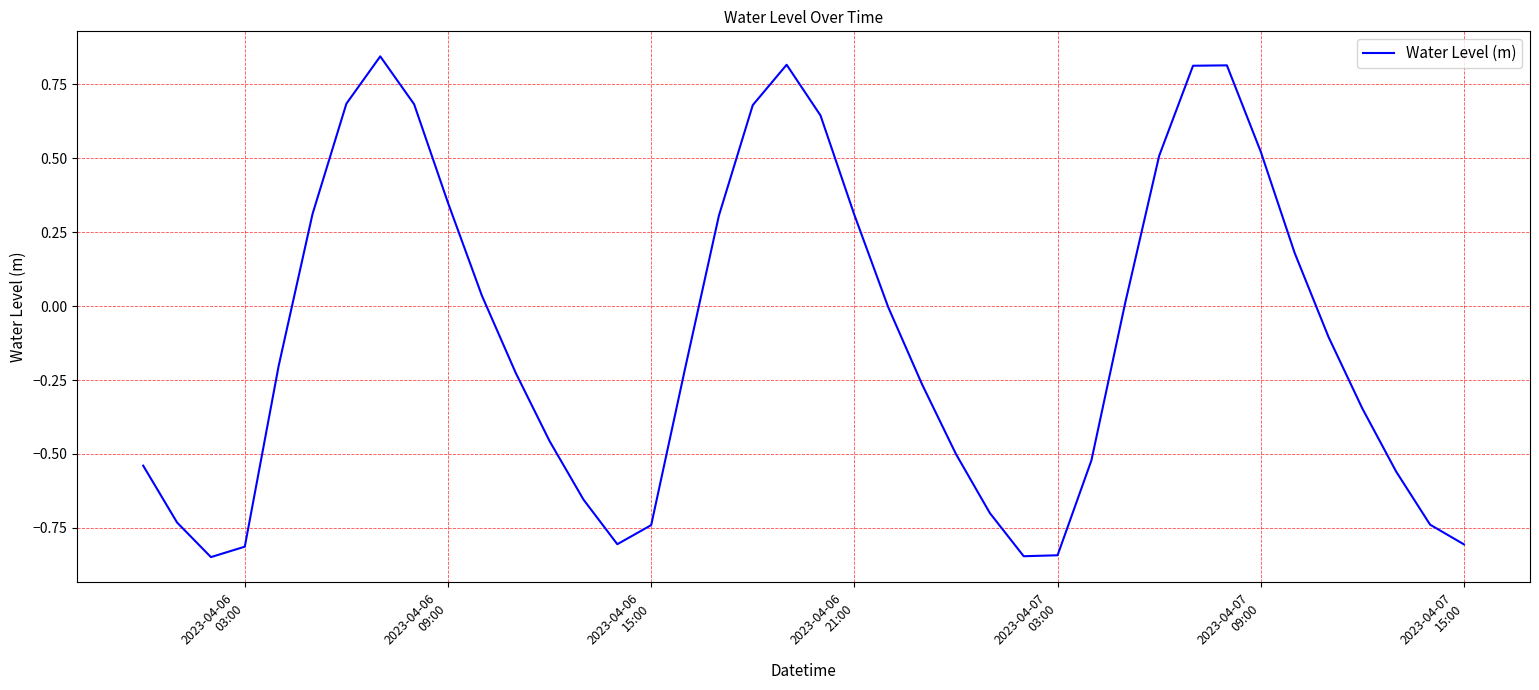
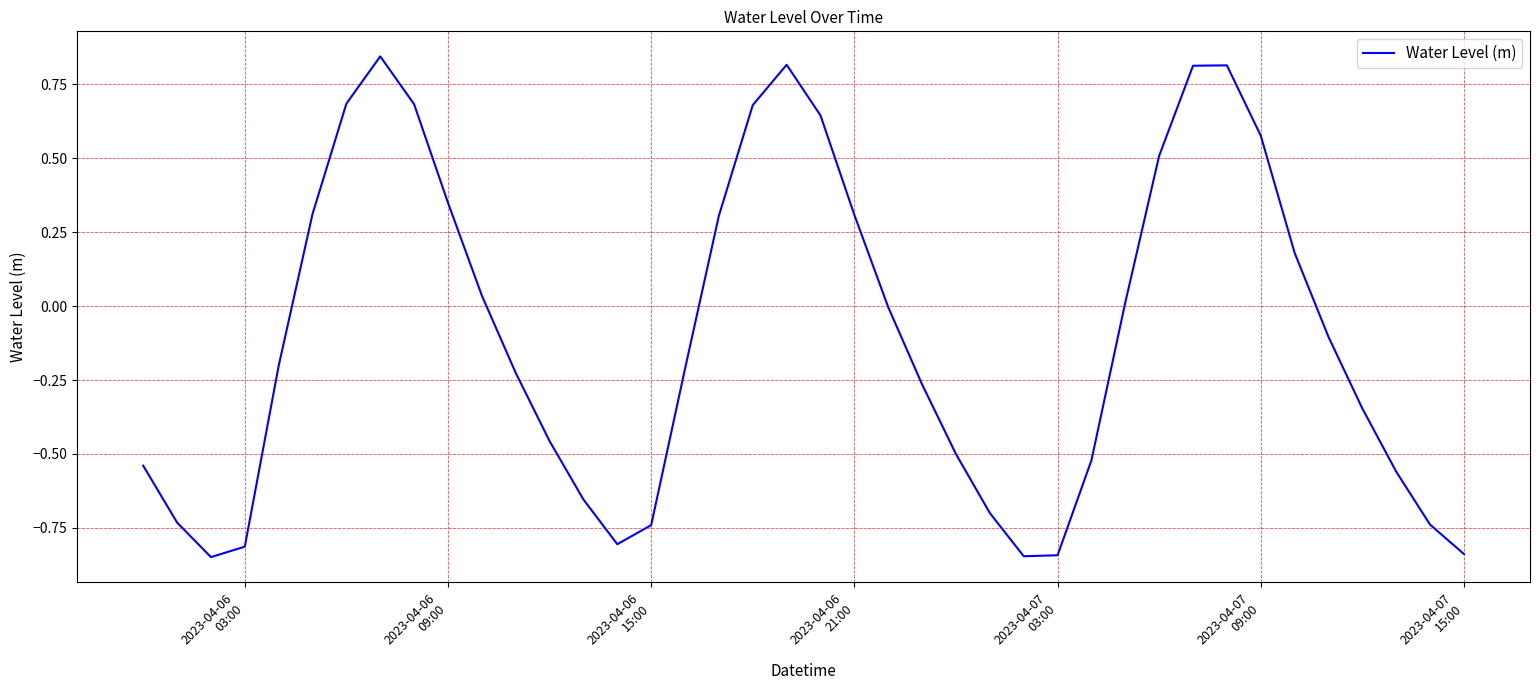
  {
    "2023-04-06 03:00": -0.81,
    "2023-04-06 09:00": 0.35,
    "2023-04-06 15:00": -0.74,
    "2023-04-06 21:00": 0.31,
    "2023-04-07 03:00": -0.84,
-   "2023-04-07 09:00": 0.52,
-   "2023-04-07 15:00": -0.81
+   "2023-04-07 09:00": 0.58,
+   "2023-04-07 15:00": -0.84
  }
